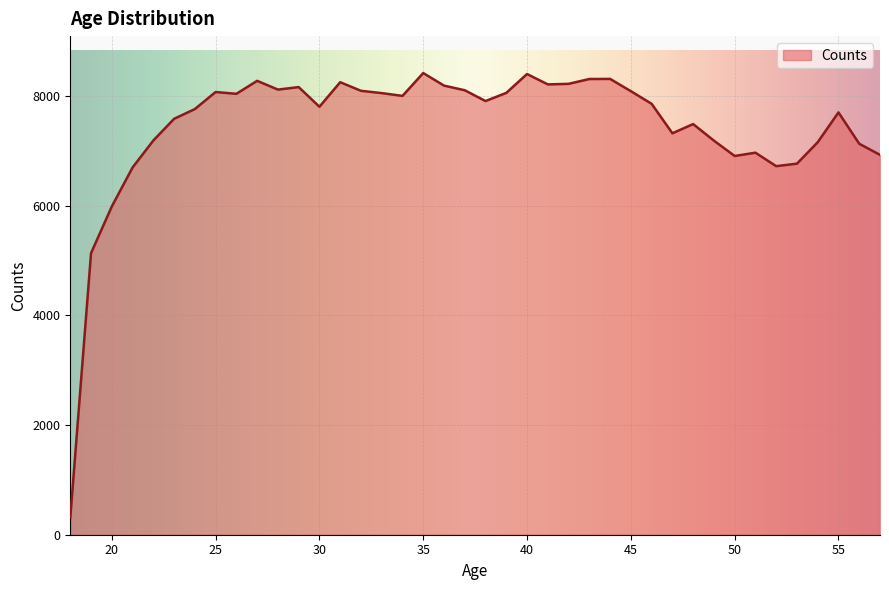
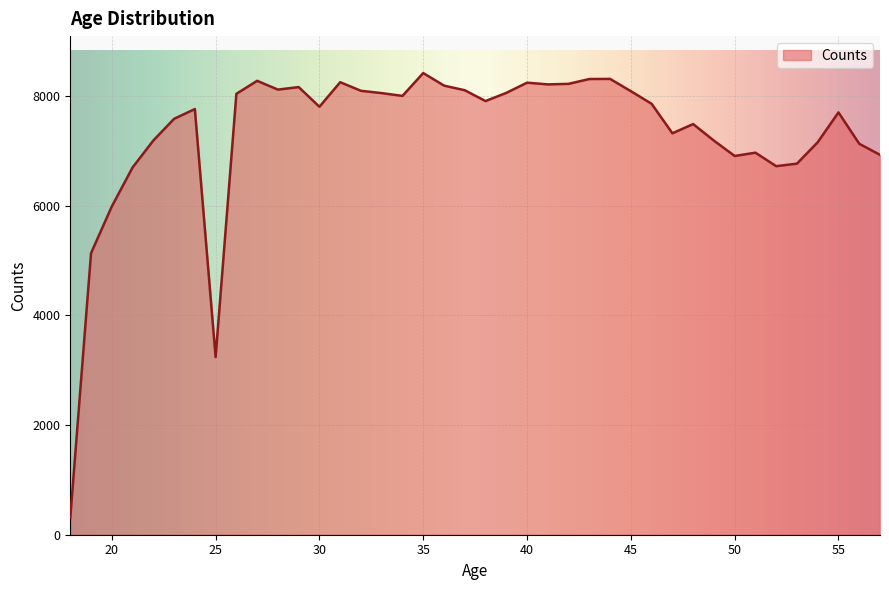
  {
    "20": 6000,
-   "25": 8100,
+   "25": 3200,
    "30": 7800,
    "35": 8400,
-   "40": 8400,
+   "40": 8200,
    "45": 8100,
    "50": 6900,
    "55": 7700
  }
